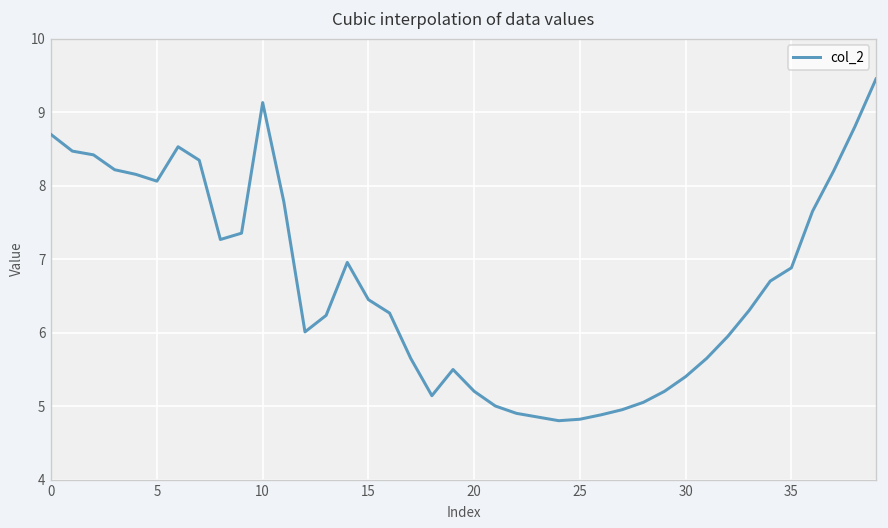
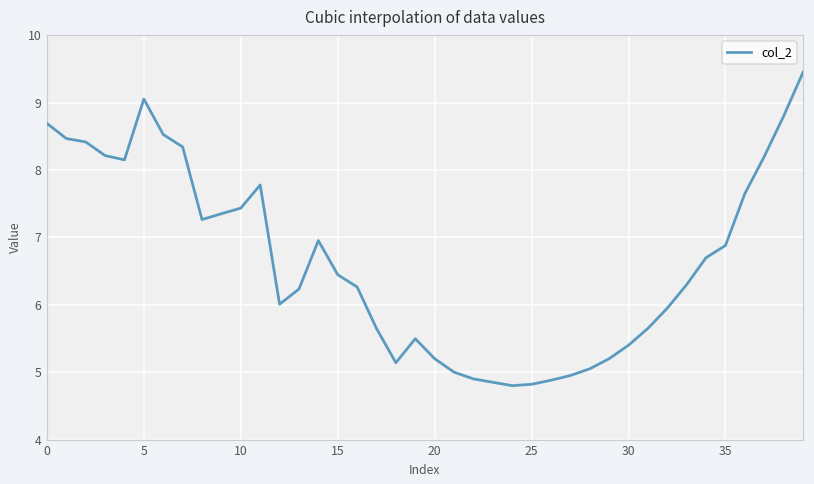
  {
    "0": 8.7,
-   "5": 8.1,
-   "10": 9.1,
+   "5": 9.1,
+   "10": 7.4,
    "15": 6.4,
    "20": 5.2,
    "25": 4.8,
    "30": 5.4,
    "35": 6.9
  }
